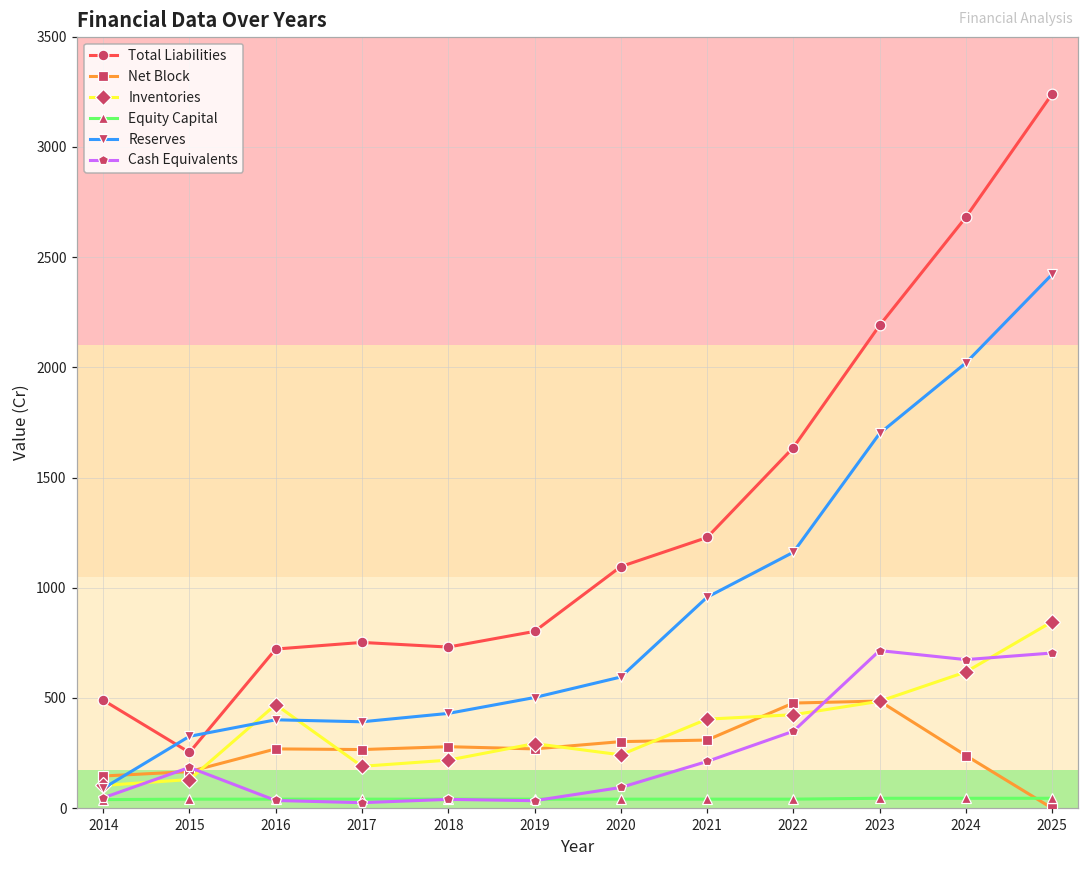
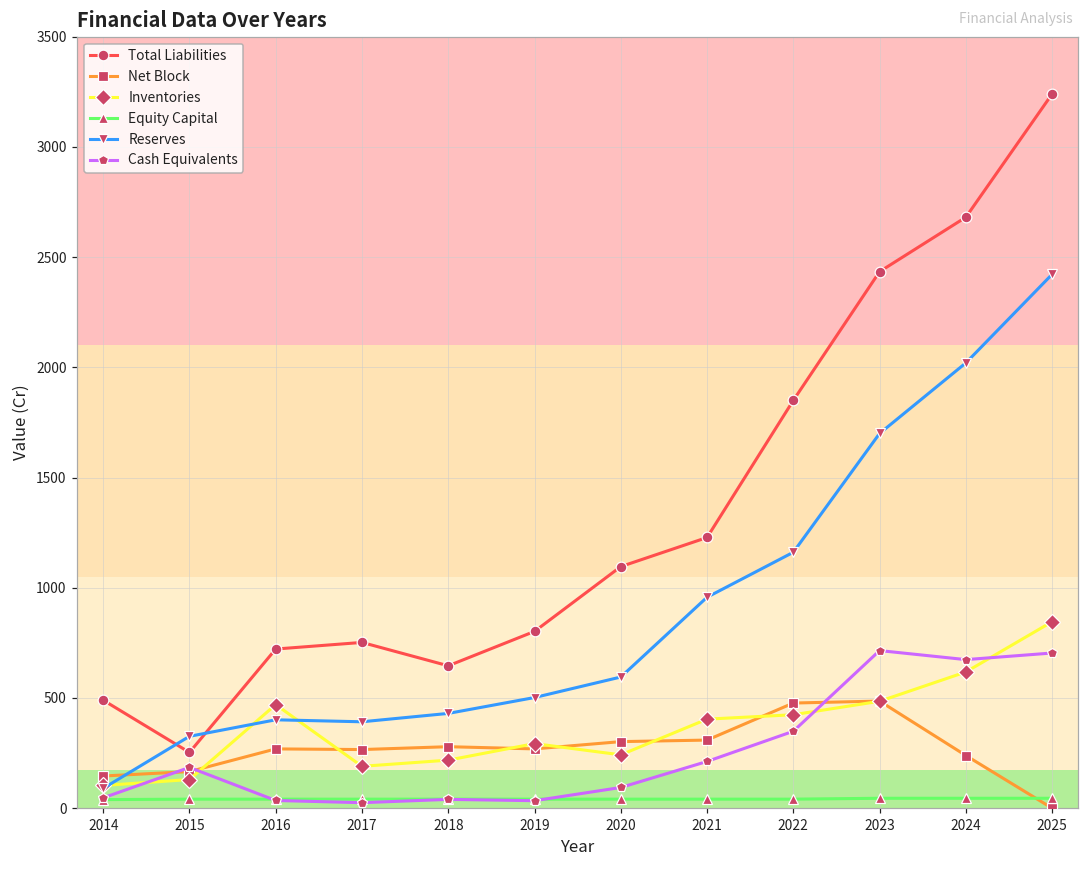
  {
    "Total Liabilities": {
      "2014": 490,
      "2015": 250,
      "2016": 720,
      "2017": 750,
-     "2018": 730,
+     "2018": 650,
      "2019": 800,
      "2020": 1100,
      "2021": 1230,
-     "2022": 1640,
-     "2023": 2190,
+     "2022": 1850,
+     "2023": 2430,
      "2024": 2680,
      "2025": 3240
    },
    "Net Block": {
      "2014": 150,
      "2015": 170,
      "2016": 270,
      "2017": 270,
      "2018": 280,
      "2019": 270,
      "2020": 300,
      "2021": 310,
      "2022": 480,
      "2024": 240,
      "2025": 0
    },
    "Inventories": {
      "2014": 100,
      "2015": 130,
      "2016": 470,
      "2017": 190,
      "2018": 220,
      "2019": 290,
      "2020": 240,
      "2021": 400,
      "2022": 420,
      "2024": 620,
      "2025": 850
    },
    "Equity Capital": {
      "2015": 40,
      "2017": 40,
      "2020": 40,
      "2021": 40,
      "2022": 40,
      "2023": 50,
      "2024": 50,
      "2025": 50
    },
    "Reserves": {
      "2014": 90,
      "2015": 330,
      "2016": 400,
      "2017": 390,
      "2018": 430,
      "2019": 500,
      "2020": 600,
      "2021": 960,
      "2022": 1160,
      "2023": 1700,
      "2024": 2020,
      "2025": 2420
    },
    "Cash Equivalents": {
      "2015": 190,
      "2017": 30,
      "2020": 90,
      "2021": 210,
      "2022": 350,
      "2023": 720,
      "2024": 670,
      "2025": 700
    }
  }
